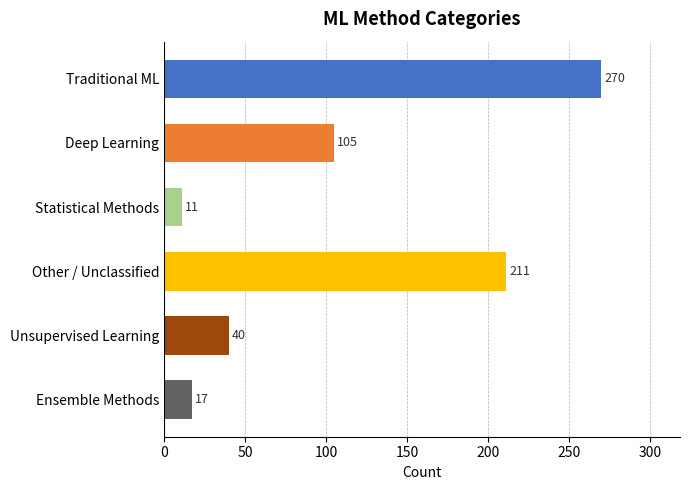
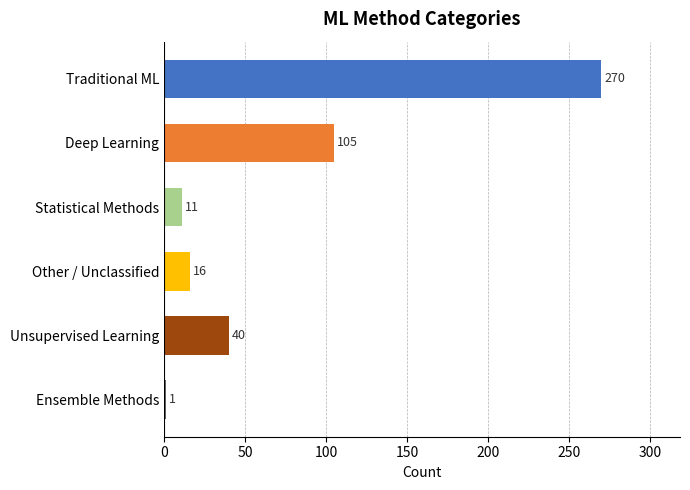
  {
    "Traditional ML": 270,
    "Deep Learning": 105,
    "Statistical Methods": 11,
-   "Other / Unclassified": 211,
+   "Other / Unclassified": 16,
    "Unsupervised Learning": 40,
-   "Ensemble Methods": 17
+   "Ensemble Methods": 1
  }
